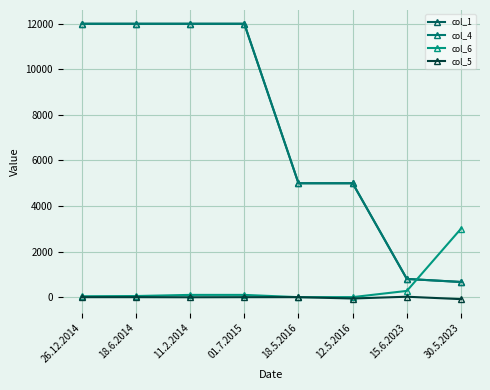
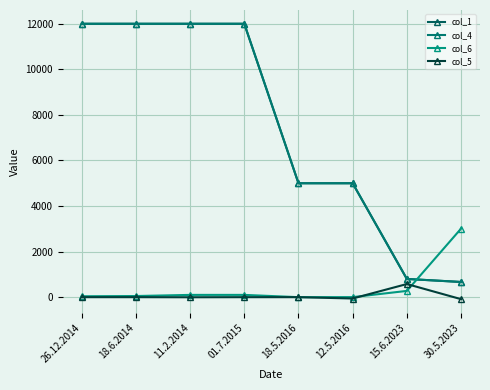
  {
    "col_5": {
-     "15.6.2023": 0,
+     "15.6.2023": 600,
      "30.5.2023": -100
    }
  }
